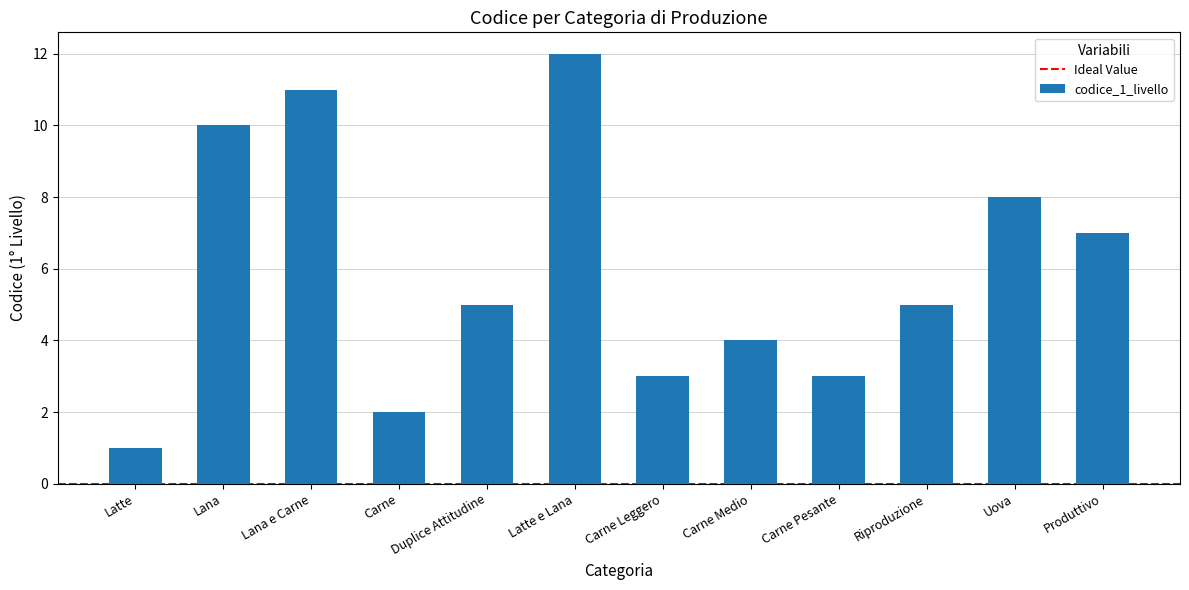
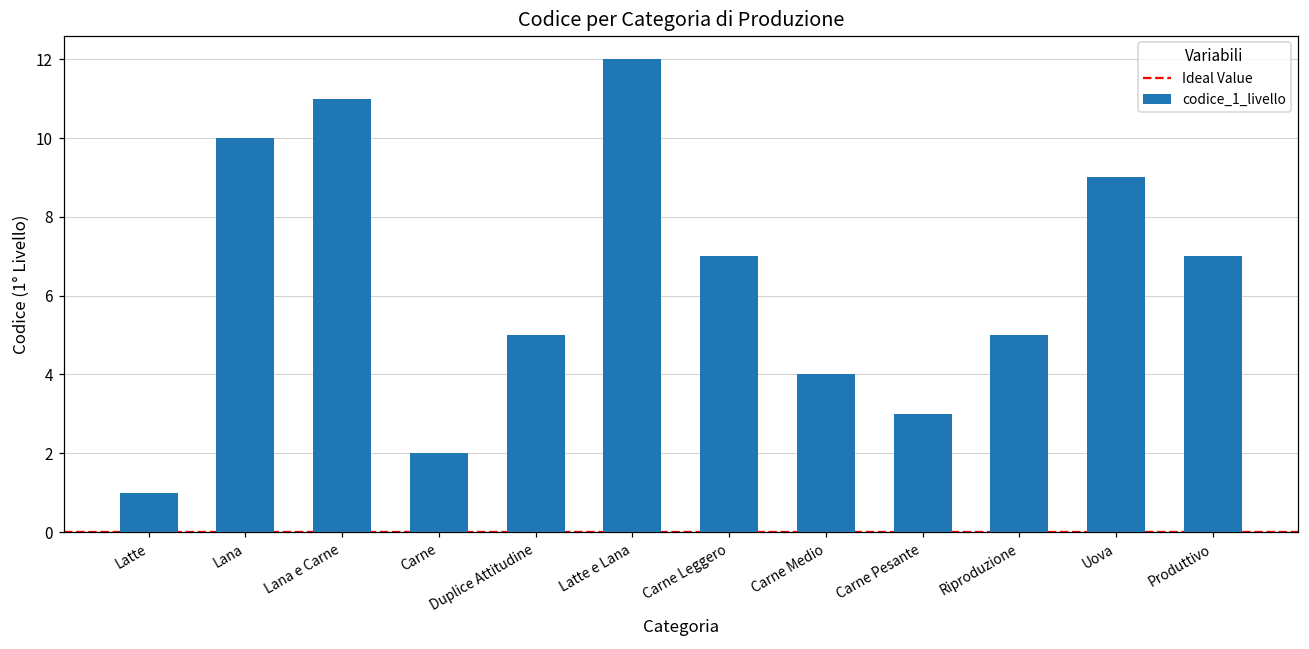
  {
    "Latte": 1,
    "Lana": 10,
    "Lana e Carne": 11,
    "Carne": 2,
    "Duplice Attitudine": 5,
    "Latte e Lana": 12,
-   "Carne Leggero": 3,
+   "Carne Leggero": 7,
    "Carne Medio": 4,
    "Carne Pesante": 3,
    "Riproduzione": 5,
-   "Uova": 8,
+   "Uova": 9,
    "Produttivo": 7
  }
